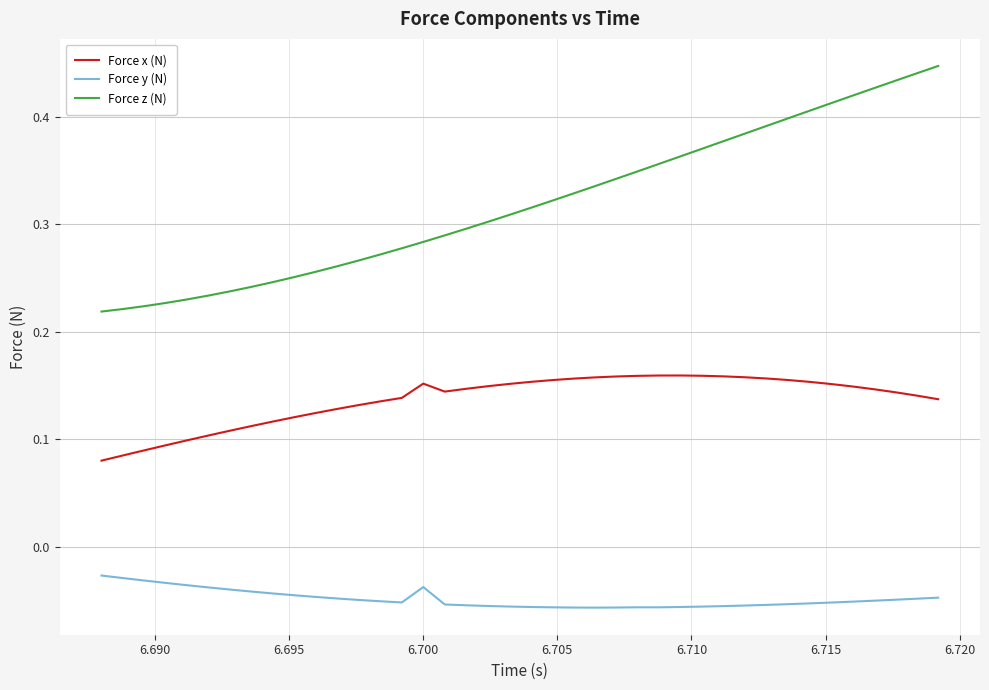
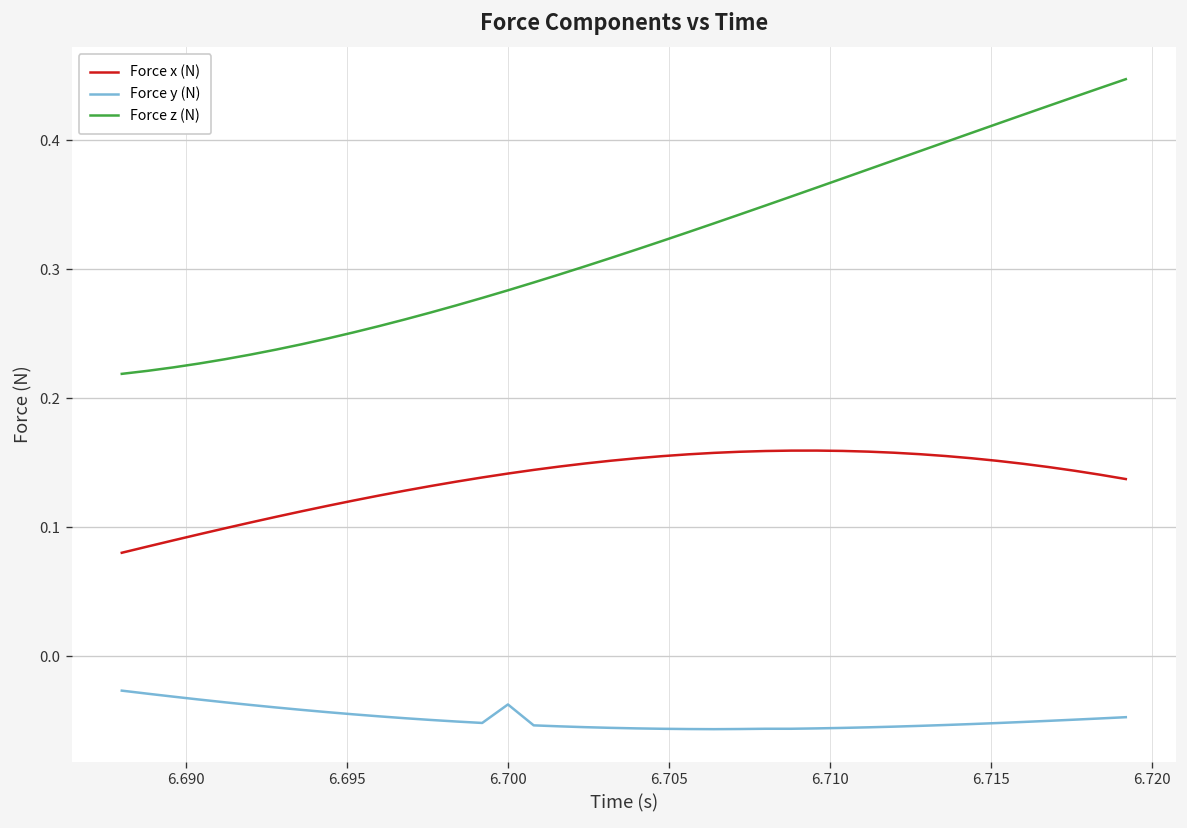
  {
    "Force x (N)": {
-     "6.700": 0.152
+     "6.700": 0.142
    },
    "Force y (N)": {
      "6.700": -0.038
    },
    "Force z (N)": {
      "6.700": 0.284
    }
  }
